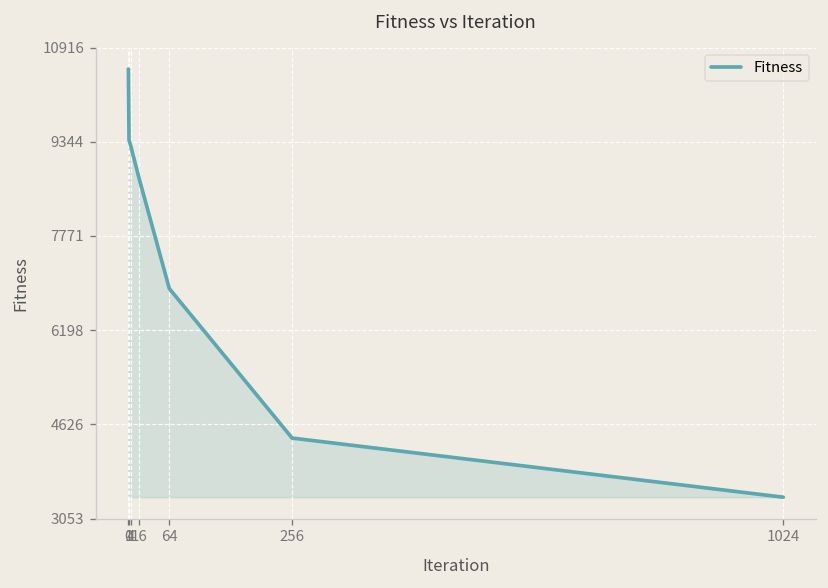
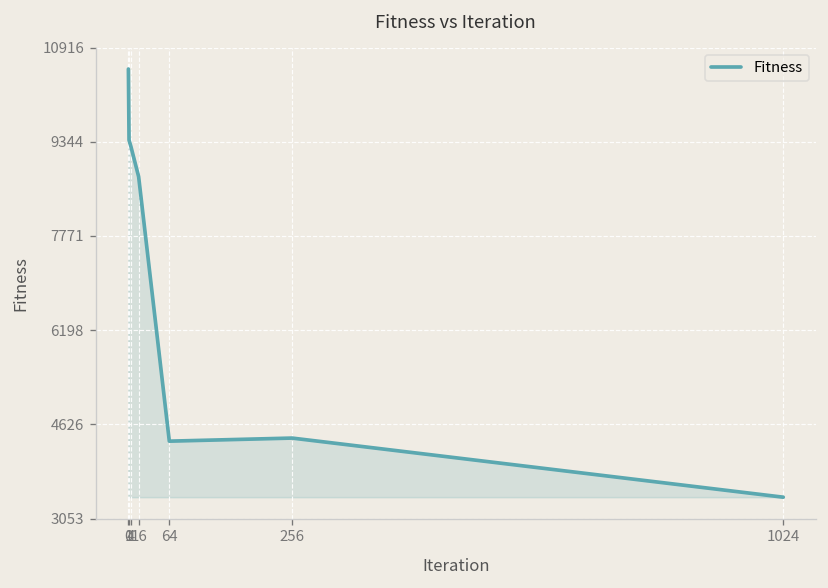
  {
-   "64": 6900,
+   "64": 4300,
    "256": 4400,
    "1024": 3400
  }
